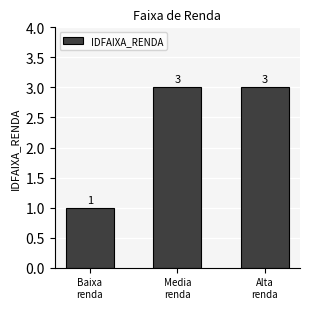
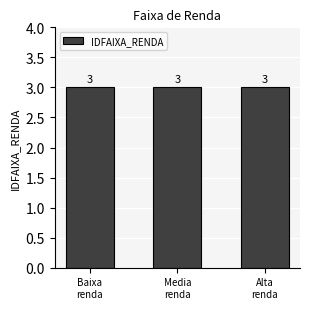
  {
-   "Baixa renda": 1,
+   "Baixa renda": 3,
    "Media renda": 3,
    "Alta renda": 3
  }
